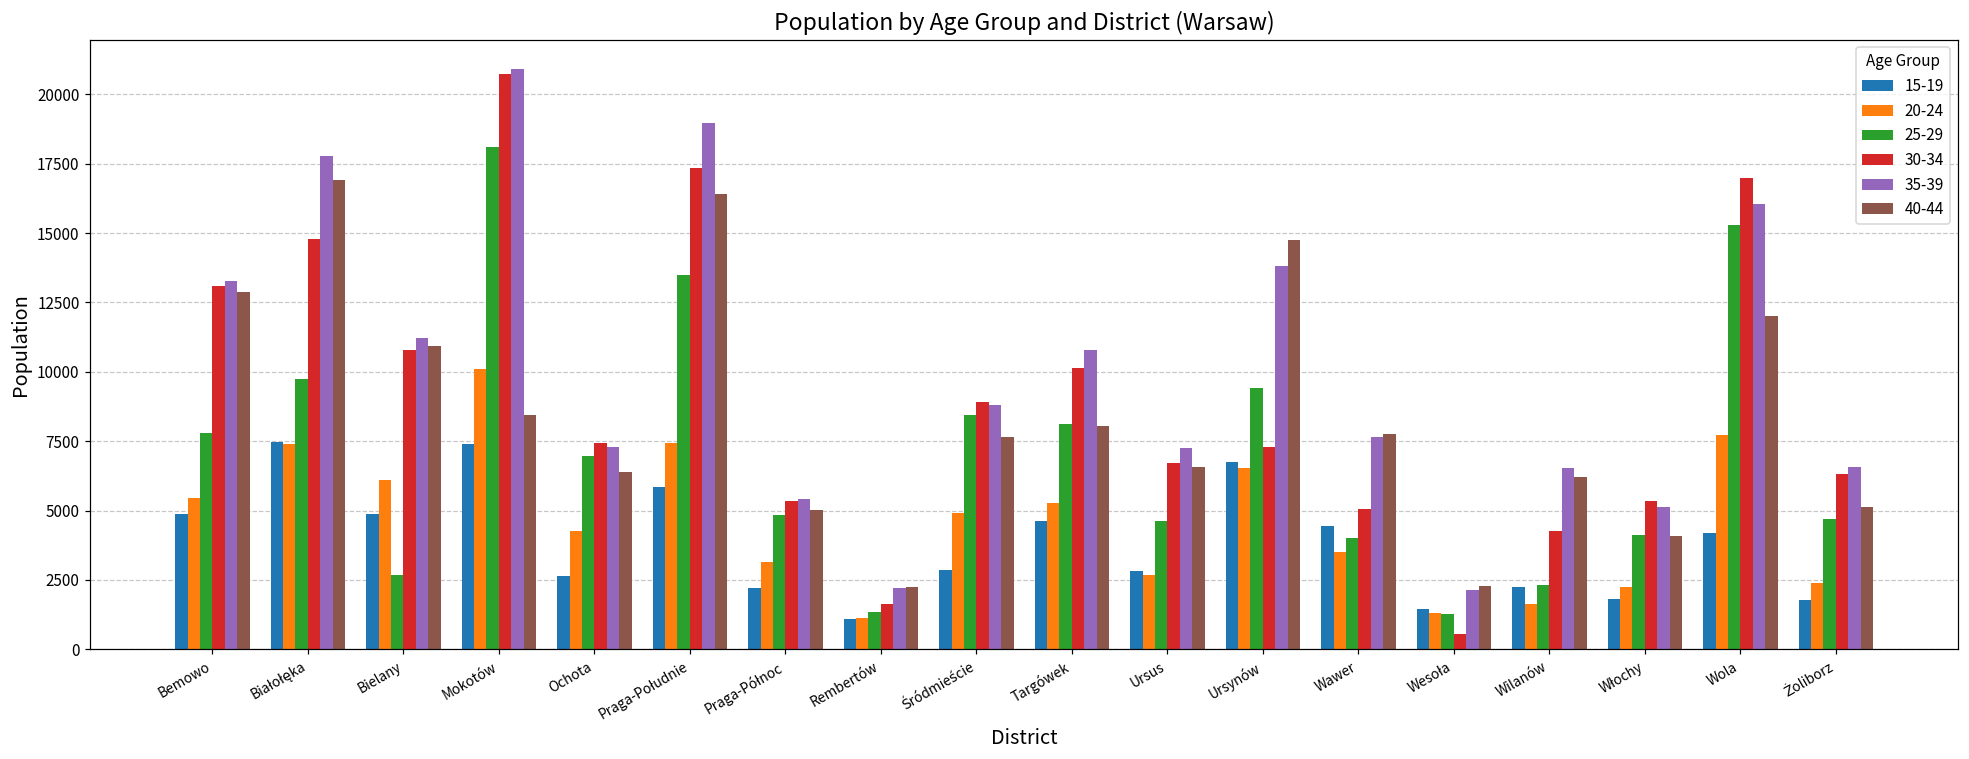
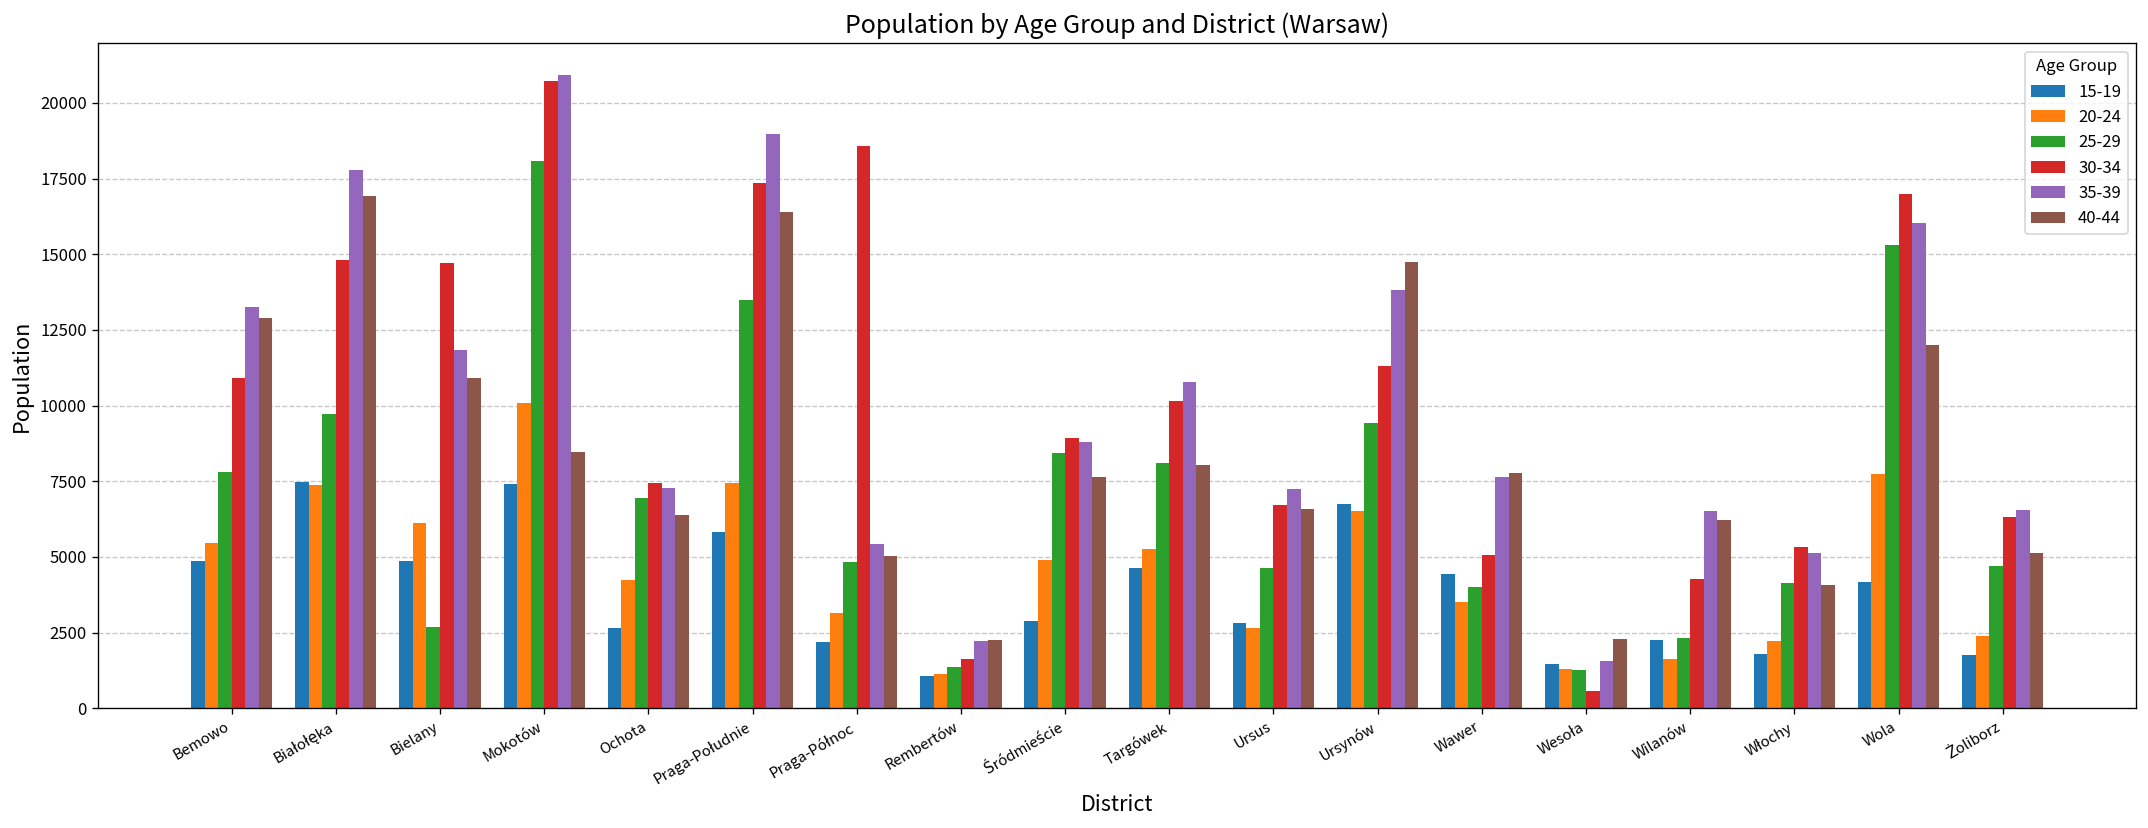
  {
    "15-19": {
      "Bemowo": 4900,
      "Białołęka": 7500,
      "Bielany": 4900,
      "Mokotów": 7400,
      "Ochota": 2700,
      "Praga-Południe": 5800,
      "Praga-Północ": 2200,
      "Rembertów": 1100,
      "Śródmieście": 2900,
      "Targówek": 4600,
      "Ursus": 2800,
      "Ursynów": 6700,
      "Wawer": 4500,
      "Wesoła": 1500,
      "Wilanów": 2300,
      "Włochy": 1800,
      "Wola": 4200,
      "Żoliborz": 1800
    },
    "20-24": {
      "Bemowo": 5500,
      "Białołęka": 7400,
      "Bielany": 6100,
      "Mokotów": 10100,
      "Ochota": 4200,
      "Praga-Południe": 7400,
      "Praga-Północ": 3100,
      "Rembertów": 1100,
      "Śródmieście": 4900,
      "Targówek": 5300,
      "Ursus": 2700,
      "Ursynów": 6500,
      "Wawer": 3500,
      "Wesoła": 1300,
      "Wilanów": 1600,
      "Włochy": 2200,
      "Wola": 7700,
      "Żoliborz": 2400
    },
    "25-29": {
      "Bemowo": 7800,
      "Białołęka": 9700,
      "Bielany": 2700,
      "Mokotów": 18100,
      "Ochota": 7000,
      "Praga-Południe": 13500,
      "Praga-Północ": 4800,
      "Rembertów": 1400,
      "Śródmieście": 8400,
      "Targówek": 8100,
      "Ursus": 4600,
      "Ursynów": 9400,
      "Wawer": 4000,
      "Wesoła": 1300,
      "Wilanów": 2300,
      "Włochy": 4100,
      "Wola": 15300,
      "Żoliborz": 4700
    },
    "30-34": {
-     "Bemowo": 13100,
+     "Bemowo": 10900,
      "Białołęka": 14800,
-     "Bielany": 10800,
+     "Bielany": 14700,
      "Mokotów": 20700,
      "Ochota": 7400,
      "Praga-Południe": 17300,
-     "Praga-Północ": 5400,
+     "Praga-Północ": 18600,
      "Rembertów": 1600,
      "Śródmieście": 8900,
      "Targówek": 10200,
      "Ursus": 6700,
-     "Ursynów": 7300,
+     "Ursynów": 11300,
      "Wawer": 5100,
      "Wesoła": 600,
      "Wilanów": 4300,
      "Włochy": 5300,
      "Wola": 17000,
      "Żoliborz": 6300
    },
    "35-39": {
      "Bemowo": 13300,
      "Białołęka": 17800,
-     "Bielany": 11200,
+     "Bielany": 11900,
      "Mokotów": 20900,
      "Ochota": 7300,
      "Praga-Południe": 19000,
      "Praga-Północ": 5400,
      "Rembertów": 2200,
      "Śródmieście": 8800,
      "Targówek": 10800,
      "Ursus": 7200,
      "Ursynów": 13800,
      "Wawer": 7700,
-     "Wesoła": 2100,
+     "Wesoła": 1600,
      "Wilanów": 6500,
      "Włochy": 5100,
      "Wola": 16000,
      "Żoliborz": 6600
    },
    "40-44": {
      "Bemowo": 12900,
      "Białołęka": 16900,
      "Bielany": 10900,
      "Mokotów": 8500,
      "Ochota": 6400,
      "Praga-Południe": 16400,
      "Praga-Północ": 5000,
      "Rembertów": 2300,
      "Śródmieście": 7600,
      "Targówek": 8000,
      "Ursus": 6600,
      "Ursynów": 14700,
      "Wawer": 7800,
      "Wesoła": 2300,
      "Wilanów": 6200,
      "Włochy": 4100,
      "Wola": 12000,
      "Żoliborz": 5100
    }
  }
